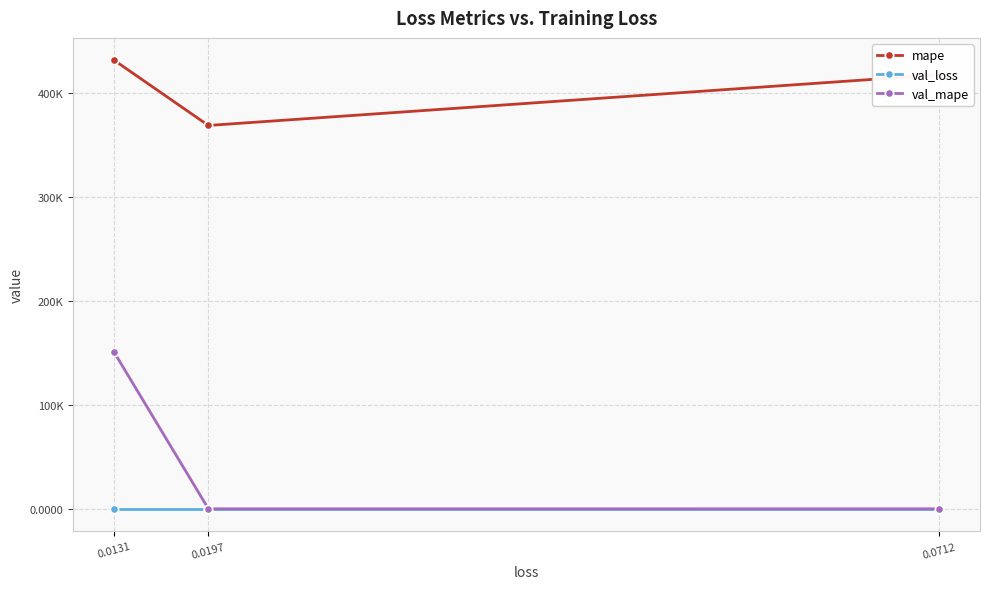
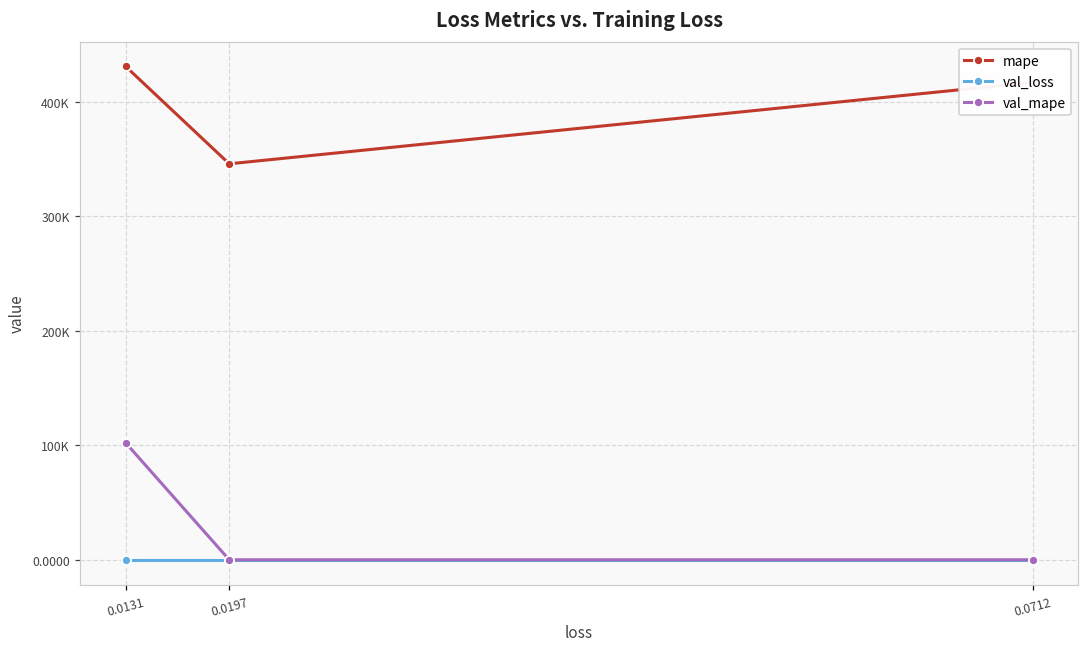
  {
    "mape": {
      "0.0131": 431000,
-     "0.0197": 368000
+     "0.0197": 346000
    },
    "val_loss": {
      "0.0131": 0
    },
    "val_mape": {
-     "0.0131": 150000
+     "0.0131": 102000
    }
  }
